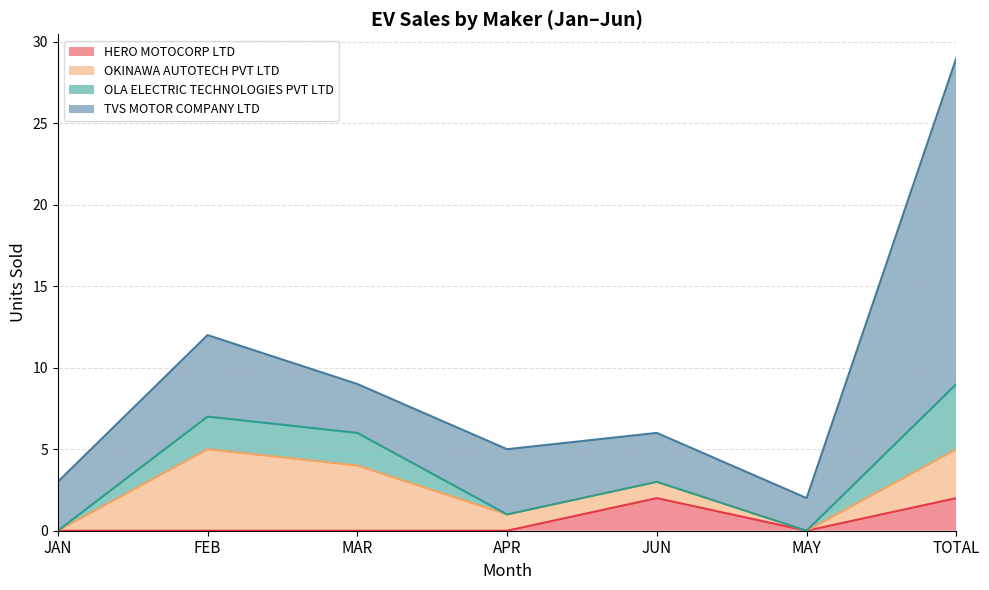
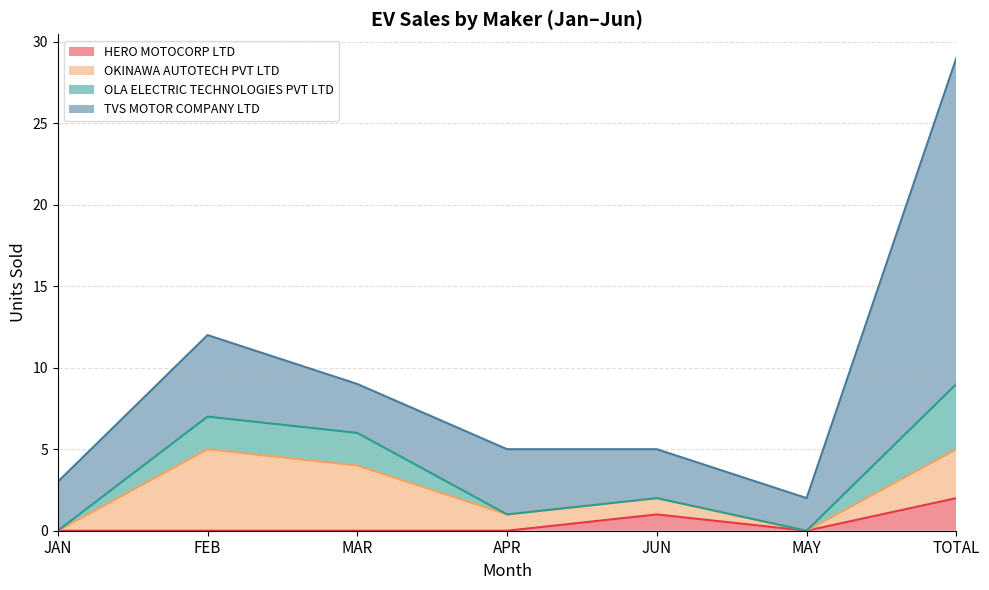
  {
    "HERO MOTOCORP LTD": {
      "FEB": 0,
      "MAR": 0,
      "APR": 0,
-     "JUN": 2,
+     "JUN": 1,
      "TOTAL": 2
    },
    "OKINAWA AUTOTECH PVT LTD": {
      "FEB": 5,
      "MAR": 4,
      "TOTAL": 5
    }
  }
